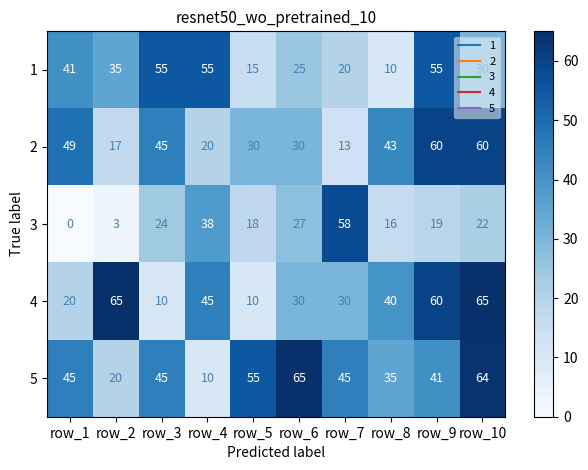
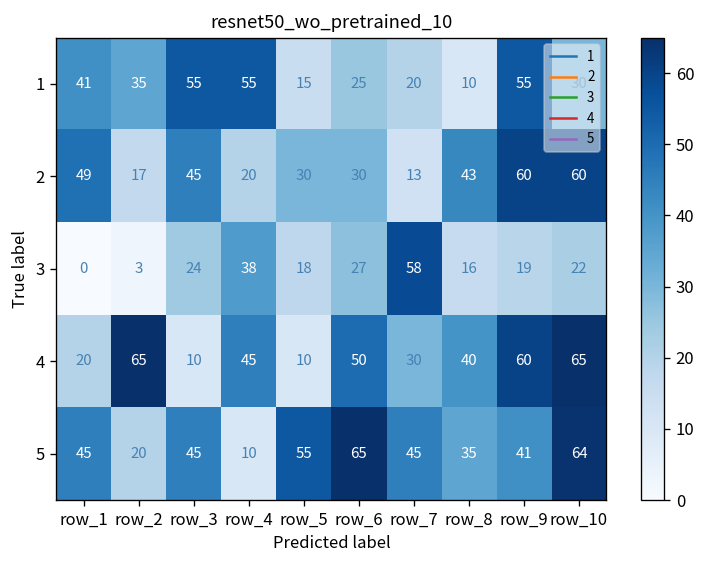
  {
    "1": {
      "row_1": 41,
      "row_2": 35,
      "row_3": 55,
      "row_4": 55,
      "row_5": 15,
      "row_6": 25,
      "row_7": 20,
      "row_8": 10,
      "row_9": 55
    },
    "2": {
      "row_1": 49,
      "row_2": 17,
      "row_3": 45,
      "row_4": 20,
      "row_5": 30,
      "row_6": 30,
      "row_7": 13,
      "row_8": 43,
      "row_9": 60,
      "row_10": 60
    },
    "3": {
      "row_1": 0,
      "row_2": 3,
      "row_3": 24,
      "row_4": 38,
      "row_5": 18,
      "row_6": 27,
      "row_7": 58,
      "row_8": 16,
      "row_9": 19,
      "row_10": 22
    },
    "4": {
      "row_1": 20,
      "row_2": 65,
      "row_3": 10,
      "row_4": 45,
      "row_5": 10,
-     "row_6": 30,
+     "row_6": 50,
      "row_7": 30,
      "row_8": 40,
      "row_9": 60,
      "row_10": 65
    },
    "5": {
      "row_1": 45,
      "row_2": 20,
      "row_3": 45,
      "row_4": 10,
      "row_5": 55,
      "row_6": 65,
      "row_7": 45,
      "row_8": 35,
      "row_9": 41,
      "row_10": 64
    }
  }
